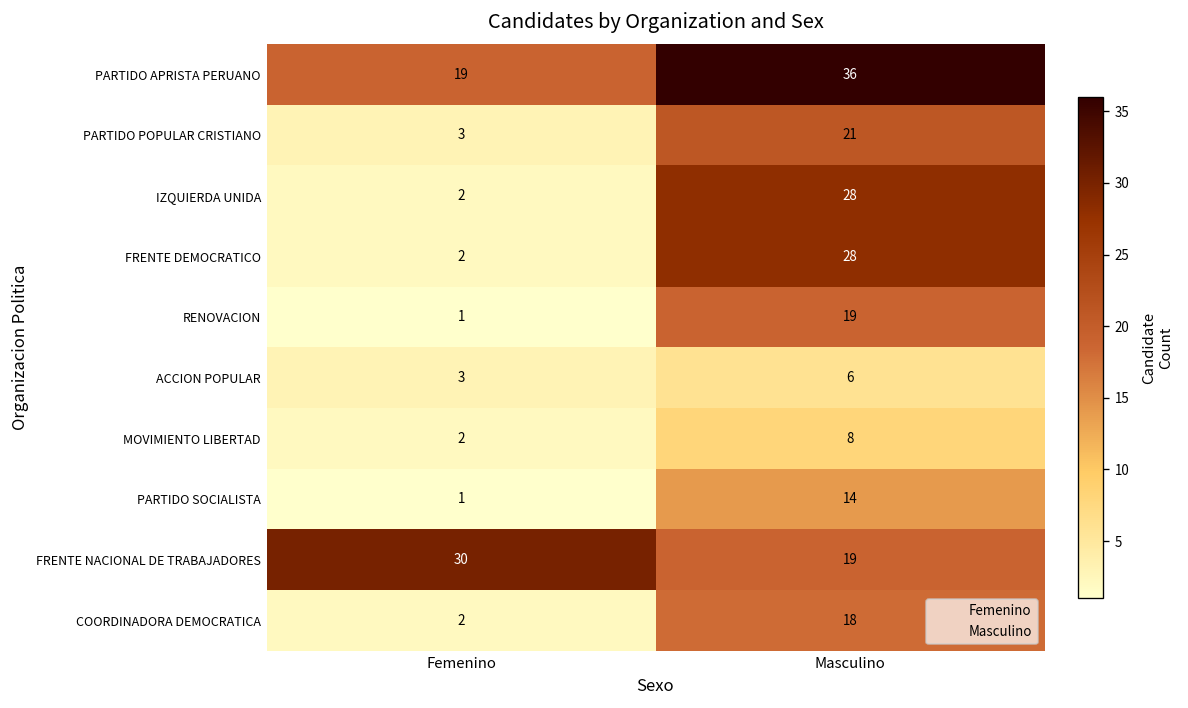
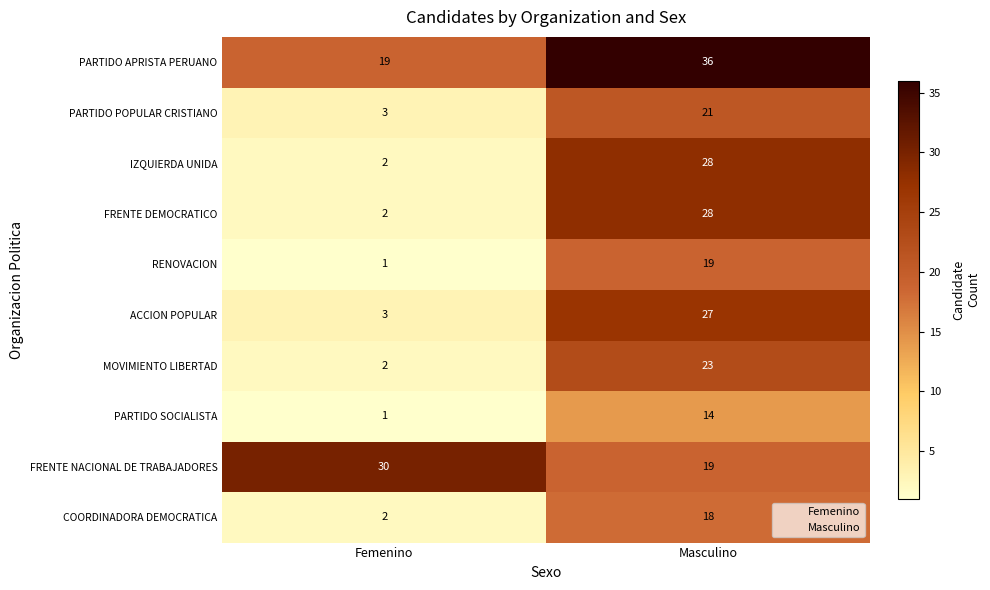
  {
    "PARTIDO APRISTA PERUANO": {
      "Femenino": 19,
      "Masculino": 36
    },
    "PARTIDO POPULAR CRISTIANO": {
      "Femenino": 3,
      "Masculino": 21
    },
    "IZQUIERDA UNIDA": {
      "Femenino": 2,
      "Masculino": 28
    },
    "FRENTE DEMOCRATICO": {
      "Femenino": 2,
      "Masculino": 28
    },
    "RENOVACION": {
      "Femenino": 1,
      "Masculino": 19
    },
    "ACCION POPULAR": {
      "Femenino": 3,
-     "Masculino": 6
+     "Masculino": 27
    },
    "MOVIMIENTO LIBERTAD": {
      "Femenino": 2,
-     "Masculino": 8
+     "Masculino": 23
    },
    "PARTIDO SOCIALISTA": {
      "Femenino": 1,
      "Masculino": 14
    },
    "FRENTE NACIONAL DE TRABAJADORES": {
      "Femenino": 30,
      "Masculino": 19
    },
    "COORDINADORA DEMOCRATICA": {
      "Femenino": 2,
      "Masculino": 18
    }
  }
